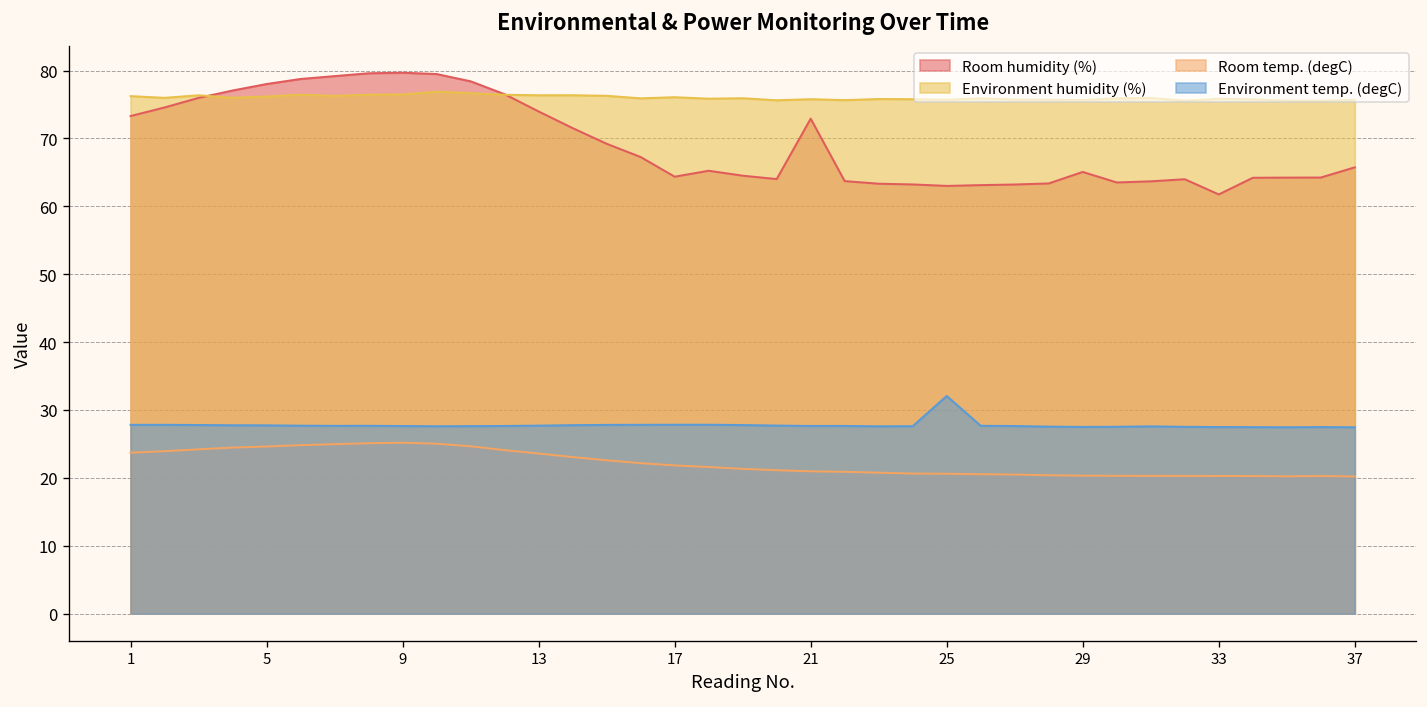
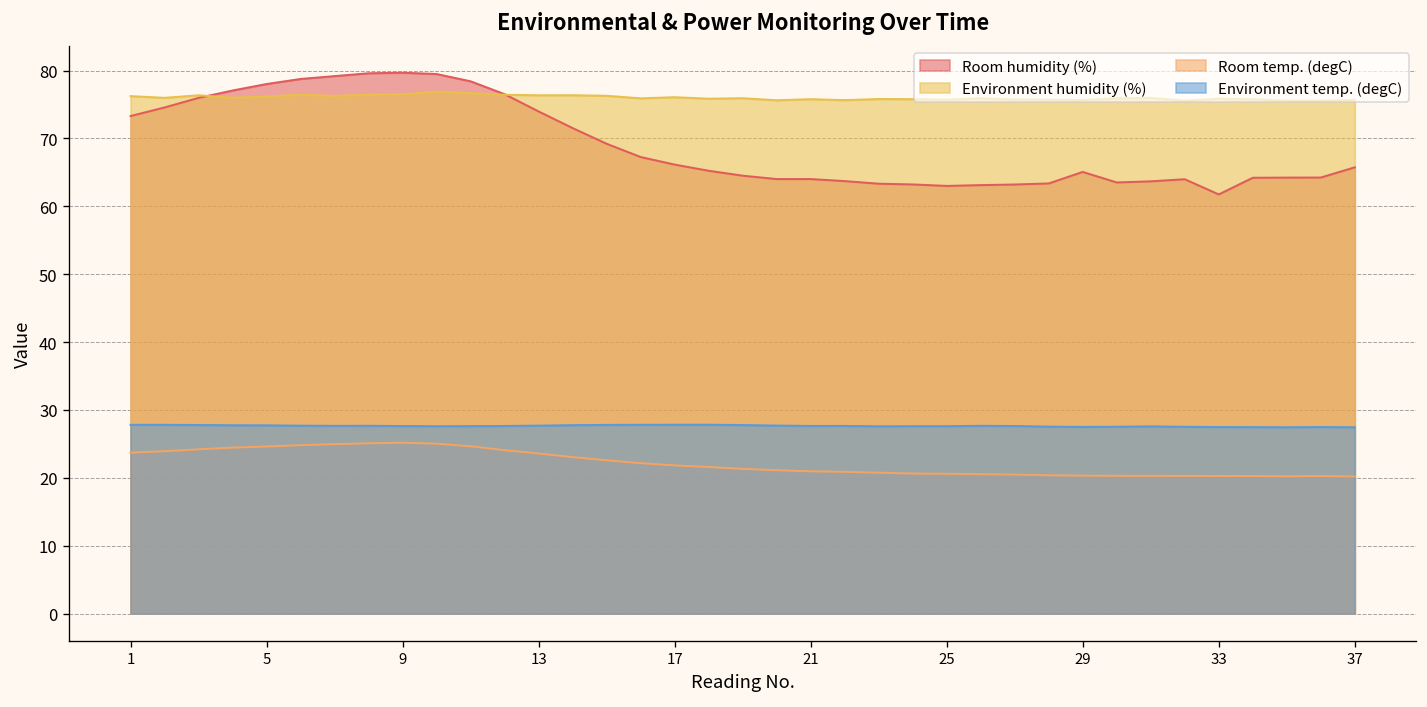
  {
    "Room humidity (%)": {
      "1": 73,
      "5": 78,
      "9": 80,
      "13": 74,
-     "17": 64,
-     "21": 73,
+     "17": 66,
+     "21": 64,
      "25": 63,
      "29": 65,
      "33": 62,
      "37": 66
    },
    "Environment temp. (degC)": {
      "1": 28,
      "5": 28,
      "9": 28,
      "13": 28,
      "17": 28,
      "21": 28,
-     "25": 32,
+     "25": 28,
      "29": 28,
      "33": 27,
      "37": 27
    }
  }
